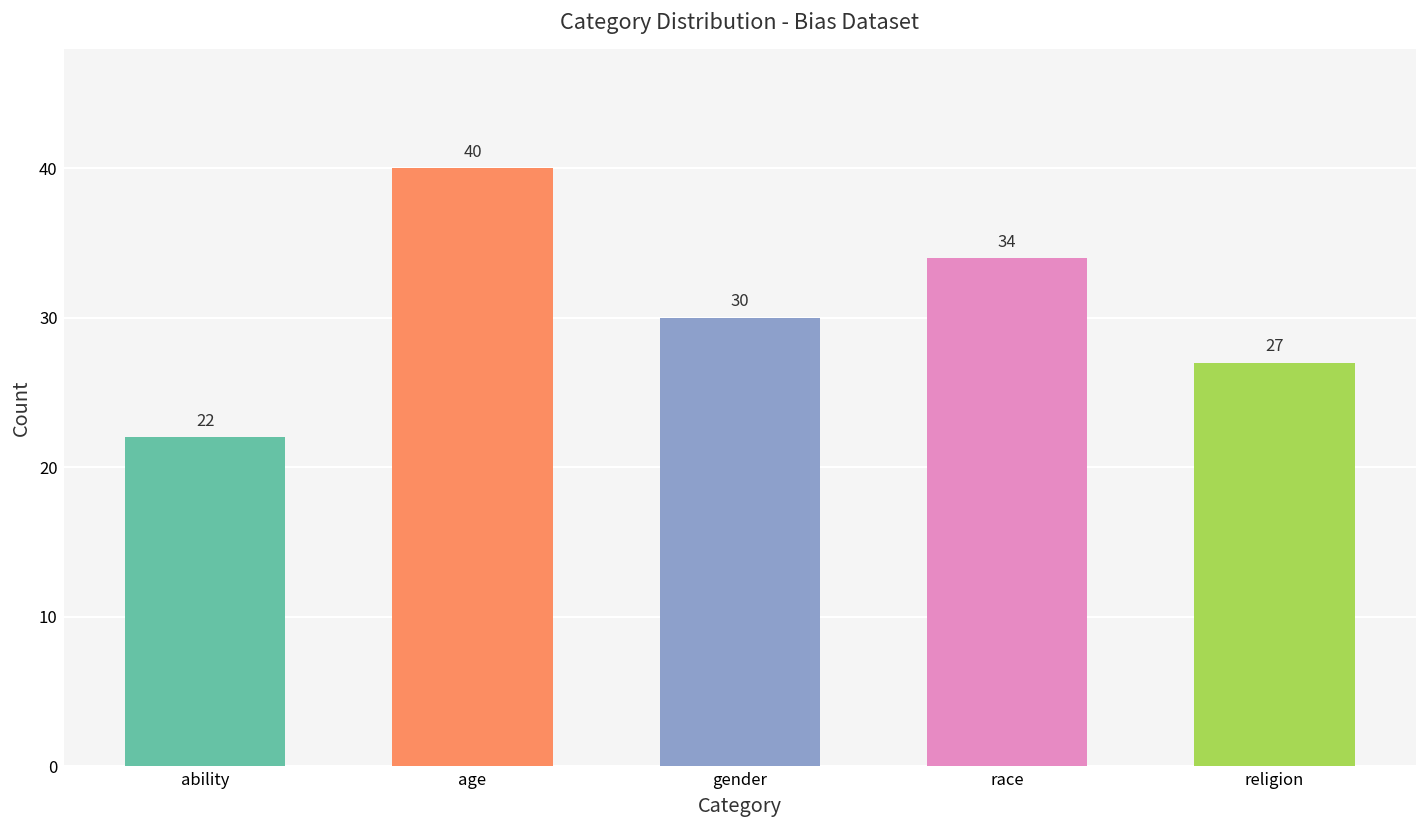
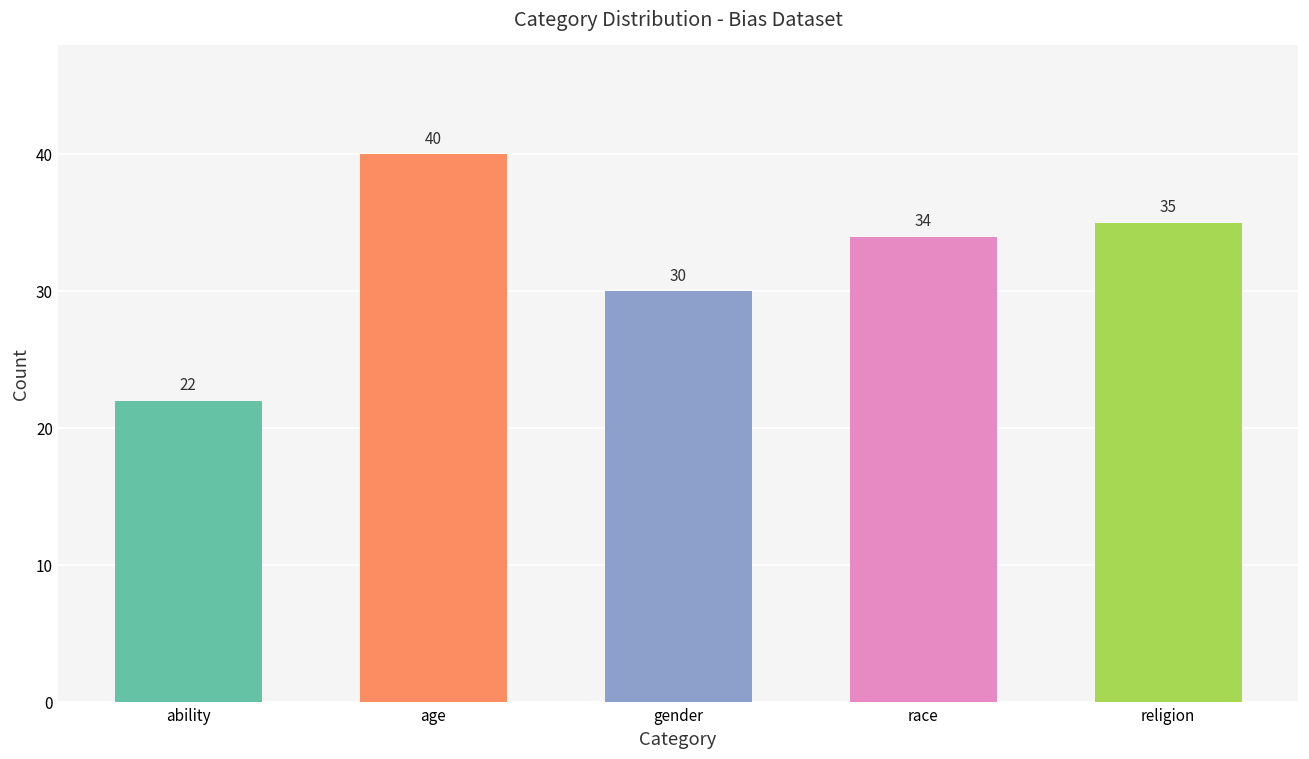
  {
    "ability": 22,
    "age": 40,
    "gender": 30,
    "race": 34,
-   "religion": 27
+   "religion": 35
  }
